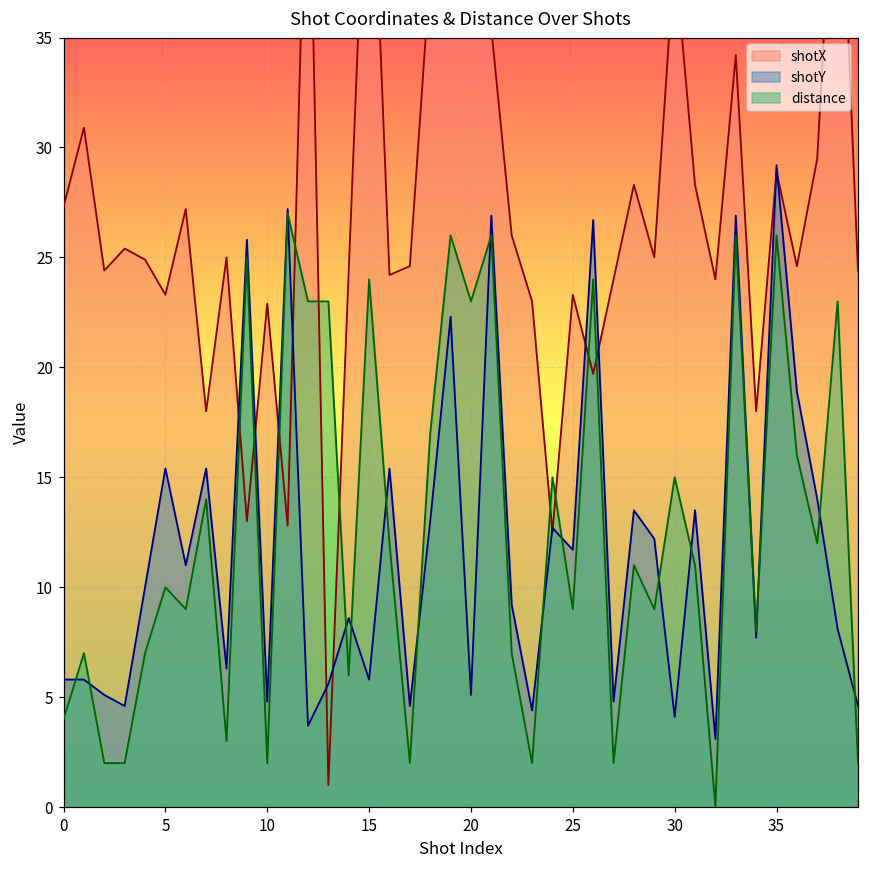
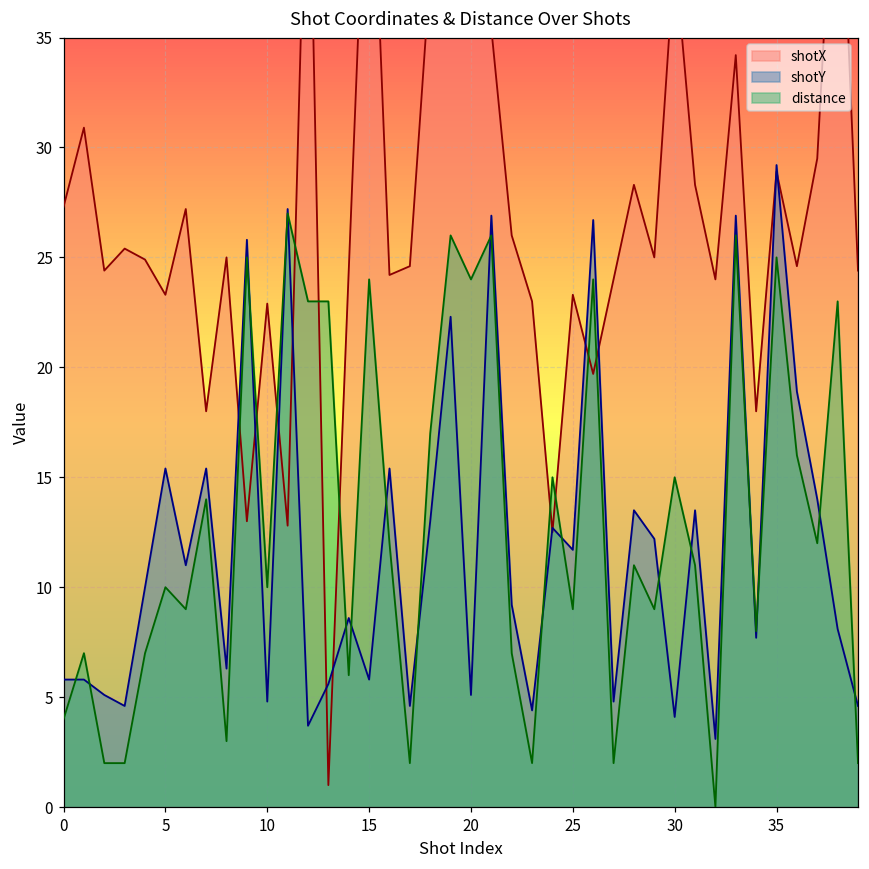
  {
    "shotX": {
      "0": 27.3,
      "5": 23.3,
      "10": 23,
      "25": 23.3,
      "35": 29
    },
    "shotY": {
      "0": 5.8,
      "5": 15.4,
      "10": 4.8,
      "15": 5.8,
      "20": 5,
      "25": 11.7,
      "30": 4,
      "35": 29.2
    },
    "distance": {
      "0": 4,
      "5": 10,
-     "10": 2,
+     "10": 10,
      "15": 24,
-     "20": 23,
+     "20": 24,
      "25": 9,
      "30": 15,
-     "35": 26
+     "35": 25
    }
  }
